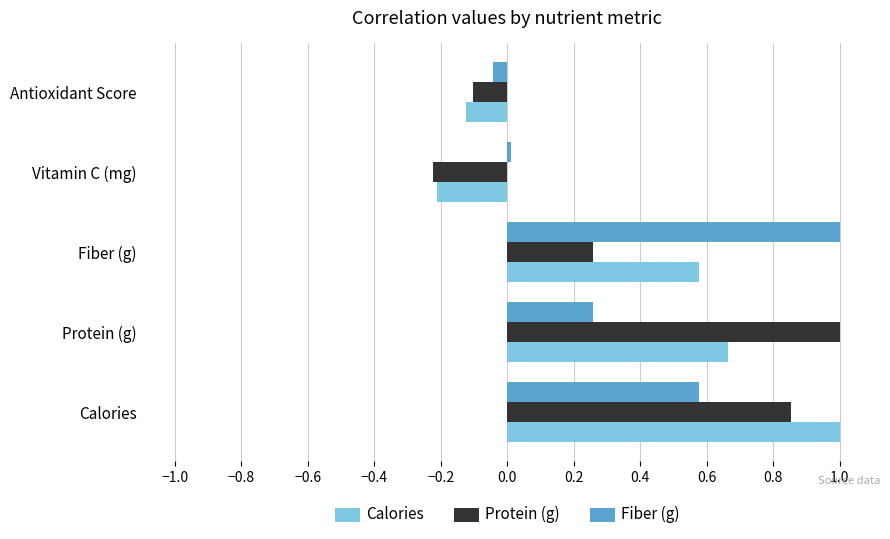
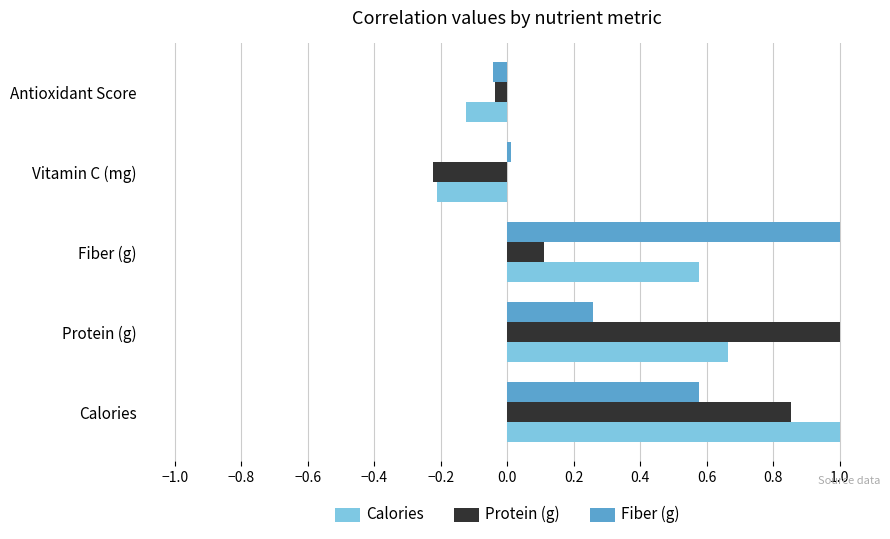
  {
    "Protein (g)": {
-     "Antioxidant Score": -0.10,
+     "Antioxidant Score": -0.04,
      "Vitamin C (mg)": -0.22,
-     "Fiber (g)": 0.26,
+     "Fiber (g)": 0.11,
      "Protein (g)": 1.00,
      "Calories": 0.85
    }
  }
